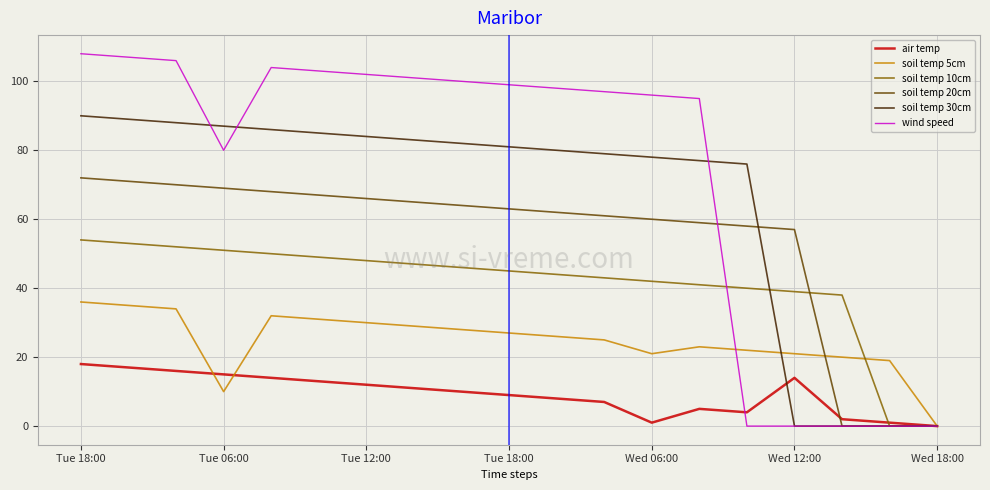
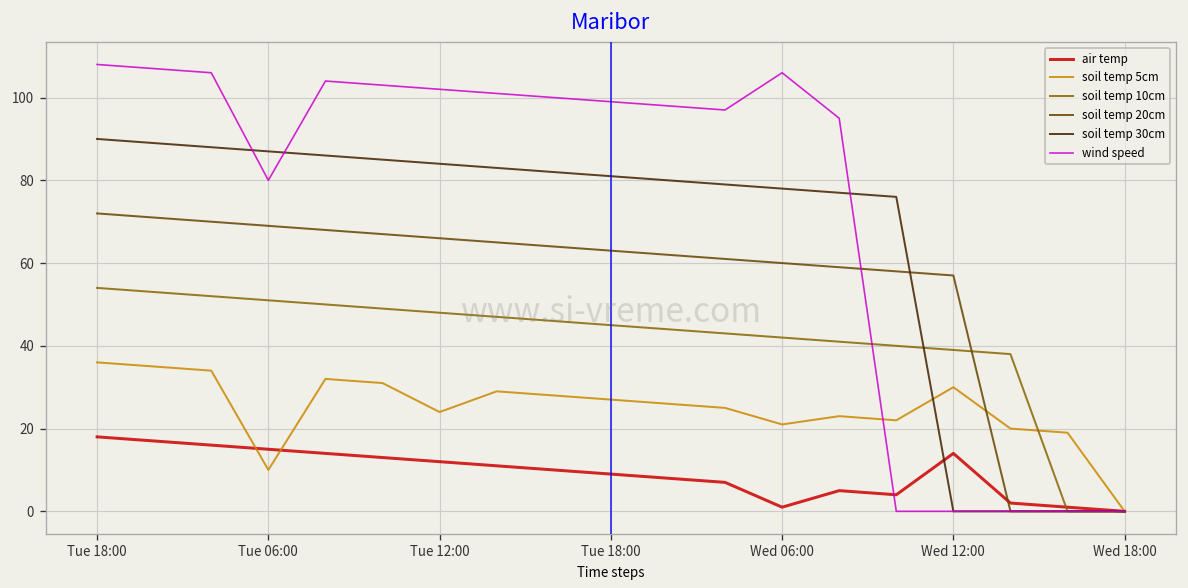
  {
    "air temp": {
      "Tue 06:00": 15,
      "Tue 12:00": 12,
      "Wed 06:00": 1,
      "Wed 12:00": 14
    },
    "soil temp 5cm": {
      "Tue 06:00": 10,
-     "Tue 12:00": 30,
+     "Tue 12:00": 24,
      "Wed 06:00": 21,
-     "Wed 12:00": 21
+     "Wed 12:00": 30
    },
    "wind speed": {
      "Tue 06:00": 80,
      "Tue 12:00": 102,
-     "Wed 06:00": 96
+     "Wed 06:00": 106
    }
  }
